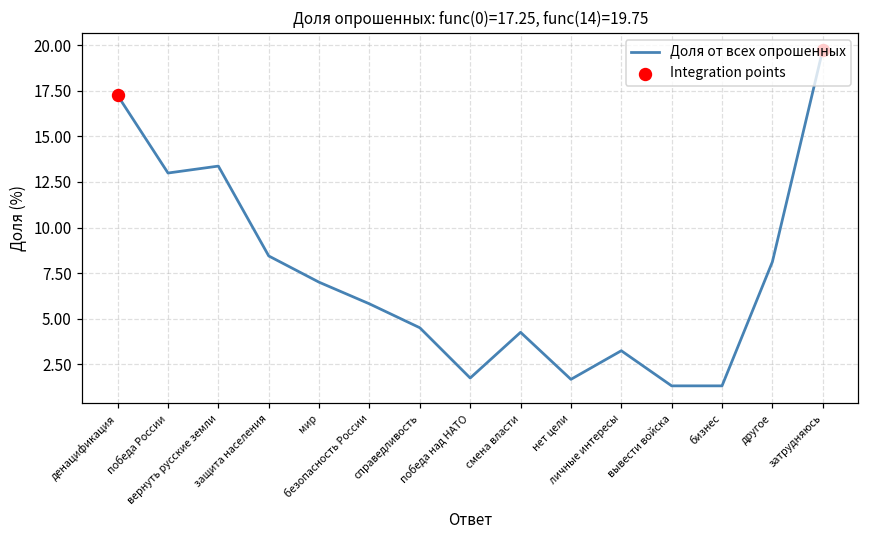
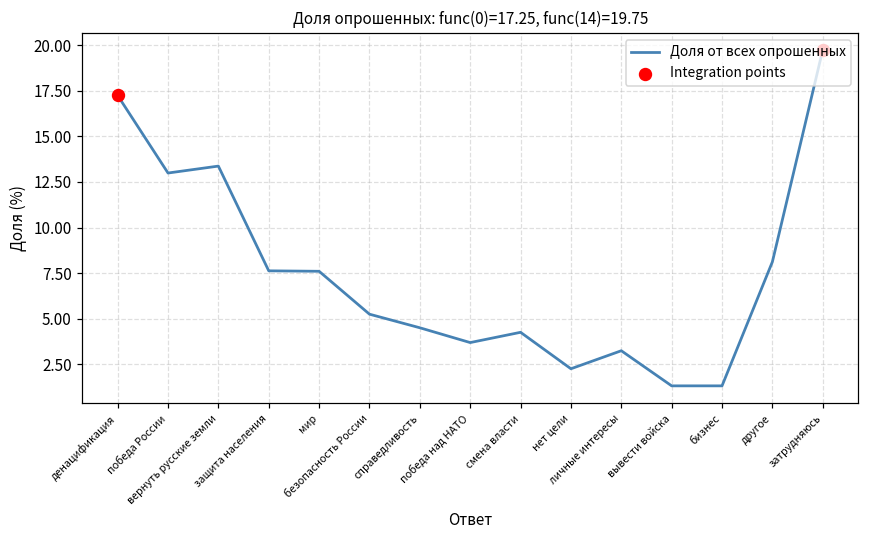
  {
    "Доля от всех опрошенных": {
      "победа России": 13.0,
      "вернуть русские земли": 13.4,
-     "защита населения": 8.4,
-     "мир": 7.0,
-     "безопасность России": 5.8,
+     "защита населения": 7.6,
+     "мир": 7.6,
+     "безопасность России": 5.2,
      "справедливость": 4.5,
-     "победа над НАТО": 1.7,
+     "победа над НАТО": 3.7,
      "смена власти": 4.3,
-     "нет цели": 1.7,
+     "нет цели": 2.3,
      "личные интересы": 3.2,
      "вывести войска": 1.3,
      "бизнес": 1.3,
      "другое": 8.1
    }
  }
